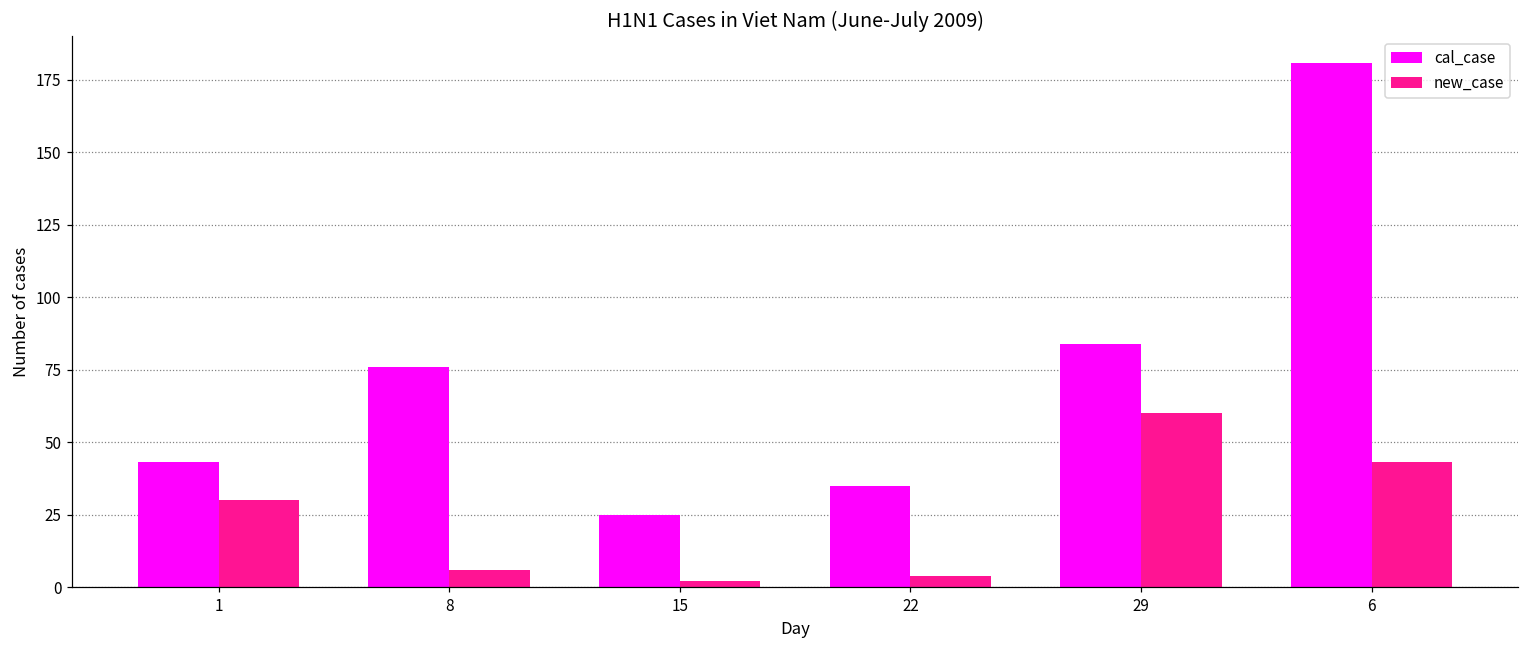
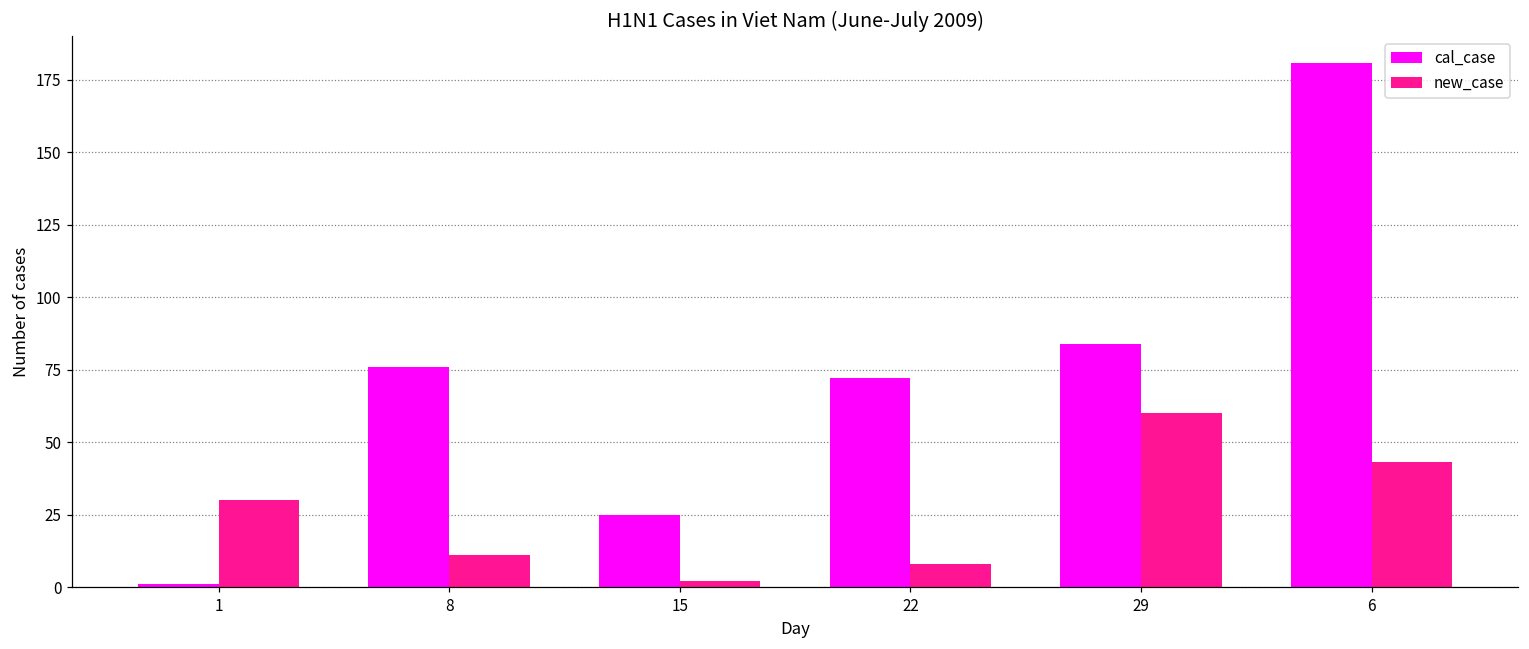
  {
    "cal_case": {
-     "1": 43,
+     "1": 1,
      "8": 76,
      "15": 25,
-     "22": 35,
+     "22": 72,
      "29": 84,
      "6": 181
    },
    "new_case": {
      "1": 30,
-     "8": 6,
+     "8": 11,
      "15": 2,
-     "22": 4,
+     "22": 8,
      "29": 60,
      "6": 43
    }
  }
